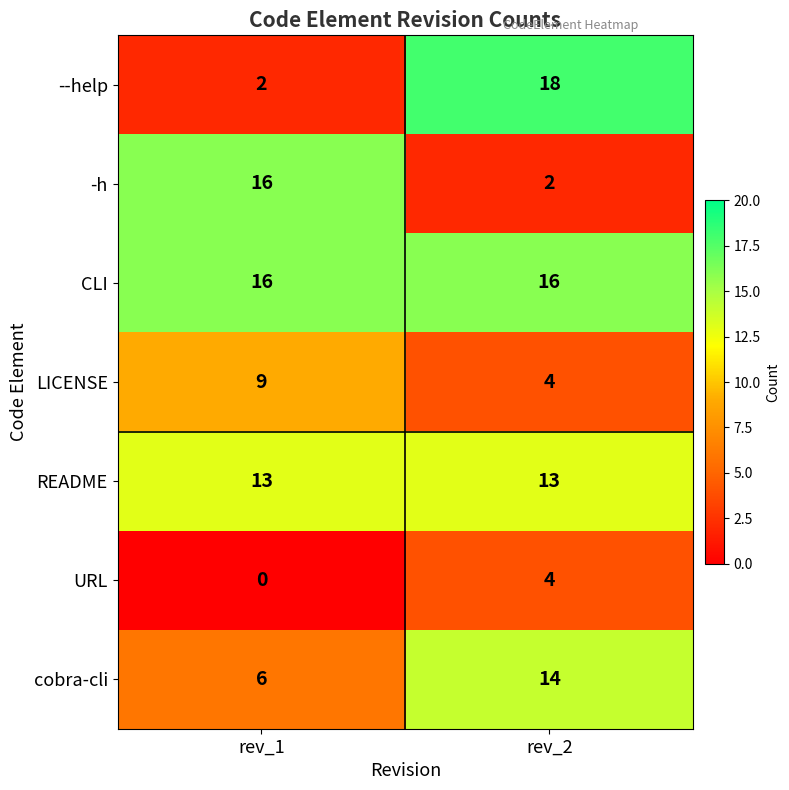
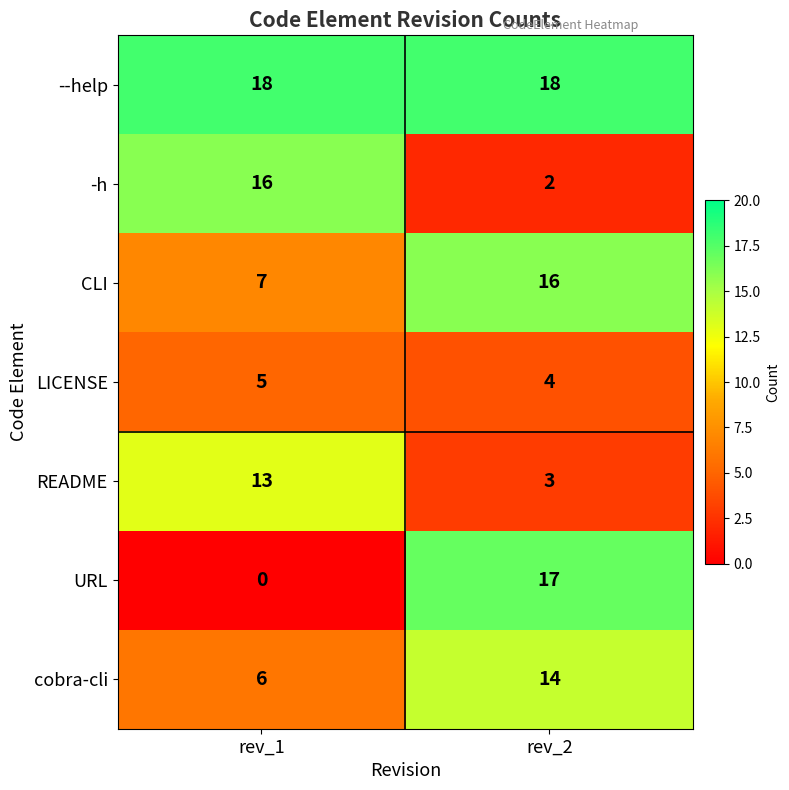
  {
    "--help": {
-     "rev_1": 2,
+     "rev_1": 18,
      "rev_2": 18
    },
    "-h": {
      "rev_1": 16,
      "rev_2": 2
    },
    "CLI": {
-     "rev_1": 16,
+     "rev_1": 7,
      "rev_2": 16
    },
    "LICENSE": {
-     "rev_1": 9,
+     "rev_1": 5,
      "rev_2": 4
    },
    "README": {
      "rev_1": 13,
-     "rev_2": 13
+     "rev_2": 3
    },
    "URL": {
      "rev_1": 0,
-     "rev_2": 4
+     "rev_2": 17
    },
    "cobra-cli": {
      "rev_1": 6,
      "rev_2": 14
    }
  }
